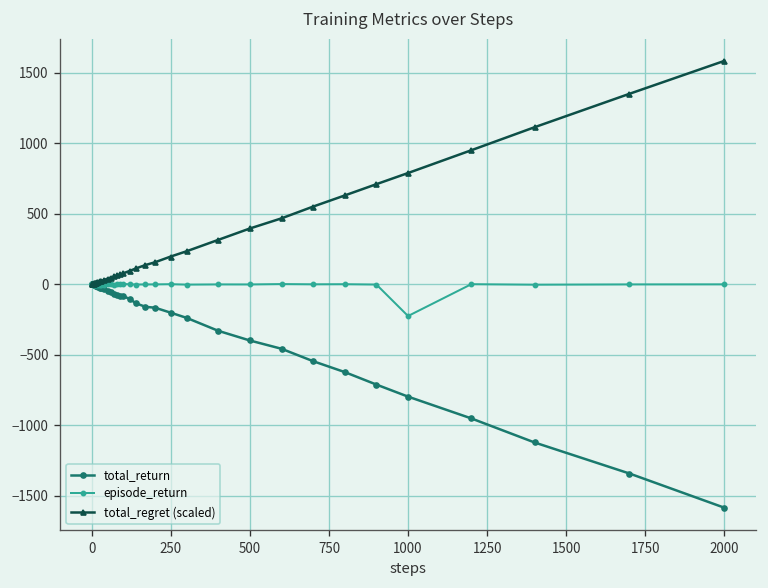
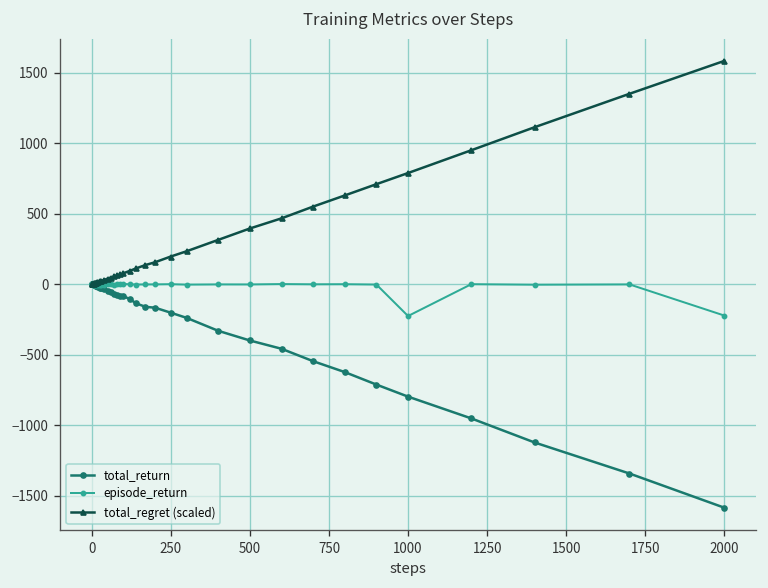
  {
    "episode_return": {
      "250": 0,
      "500": 0,
      "1000": -220,
-     "2000": 0
+     "2000": -220
    }
  }
